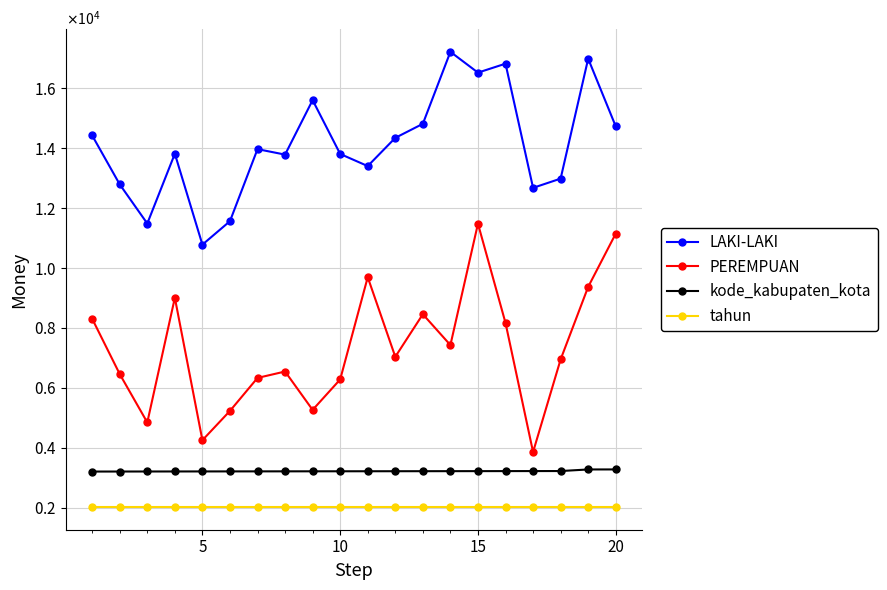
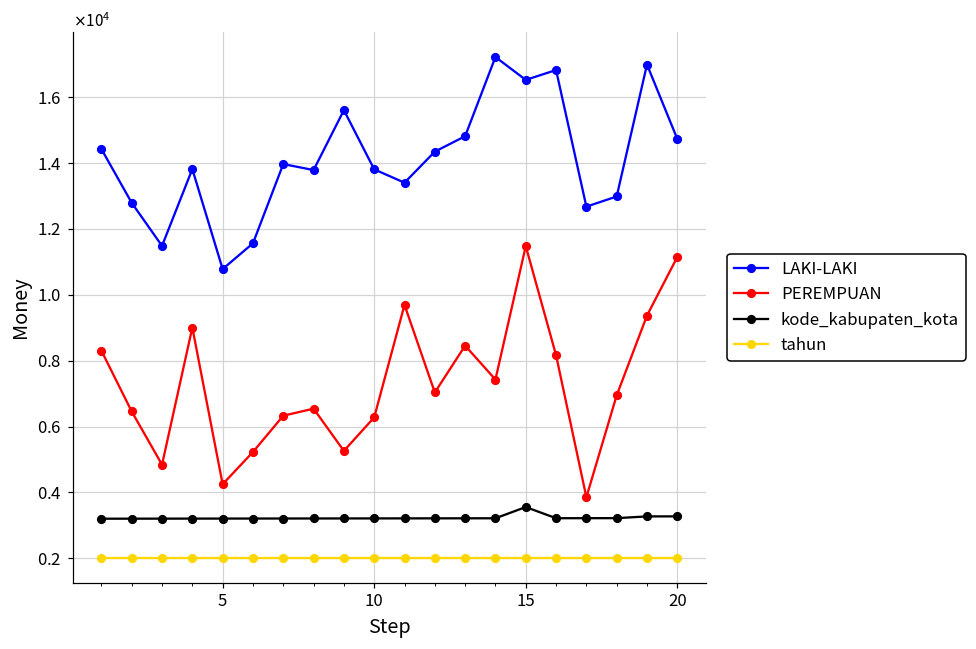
  {
    "LAKI-LAKI": {
      "5": 10800,
      "10": 13800,
      "15": 16500,
      "20": 14700
    },
    "PEREMPUAN": {
      "5": 4200,
      "10": 6300,
      "15": 11500,
      "20": 11100
    },
    "kode_kabupaten_kota": {
      "5": 3200,
      "10": 3200,
-     "15": 3200,
+     "15": 3600,
      "20": 3300
    },
    "tahun": {
      "5": 2000,
      "10": 2000,
      "15": 2000,
      "20": 2000
    }
  }
